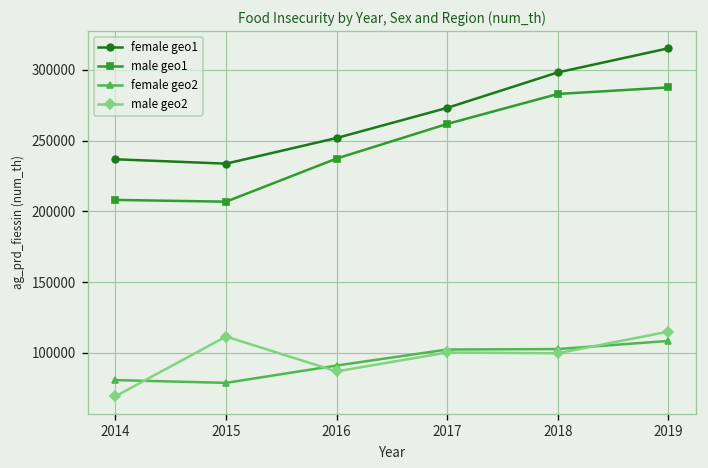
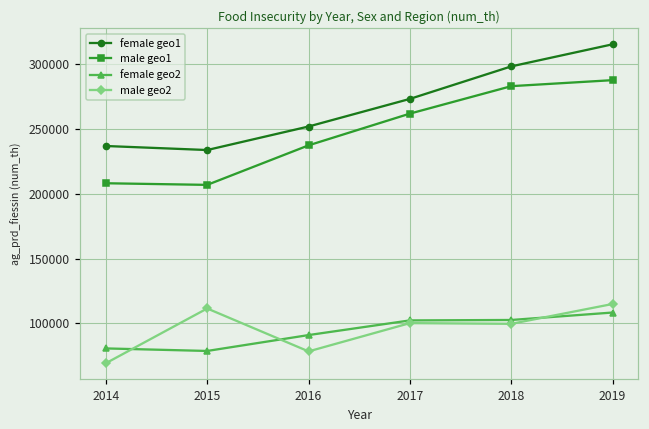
  {
    "male geo2": {
      "2014": 69000,
      "2015": 112000,
-     "2016": 87000,
+     "2016": 78000,
      "2018": 100000,
      "2019": 115000
    }
  }
